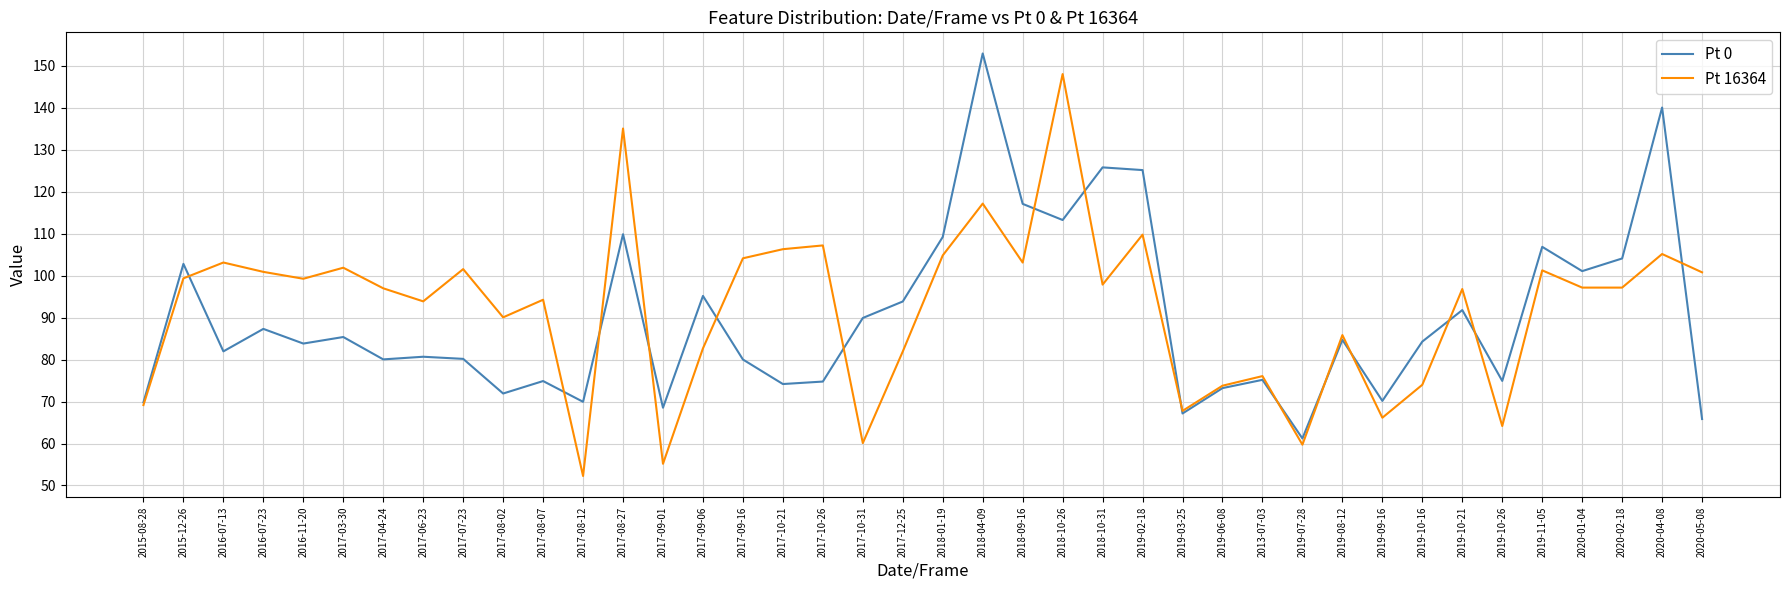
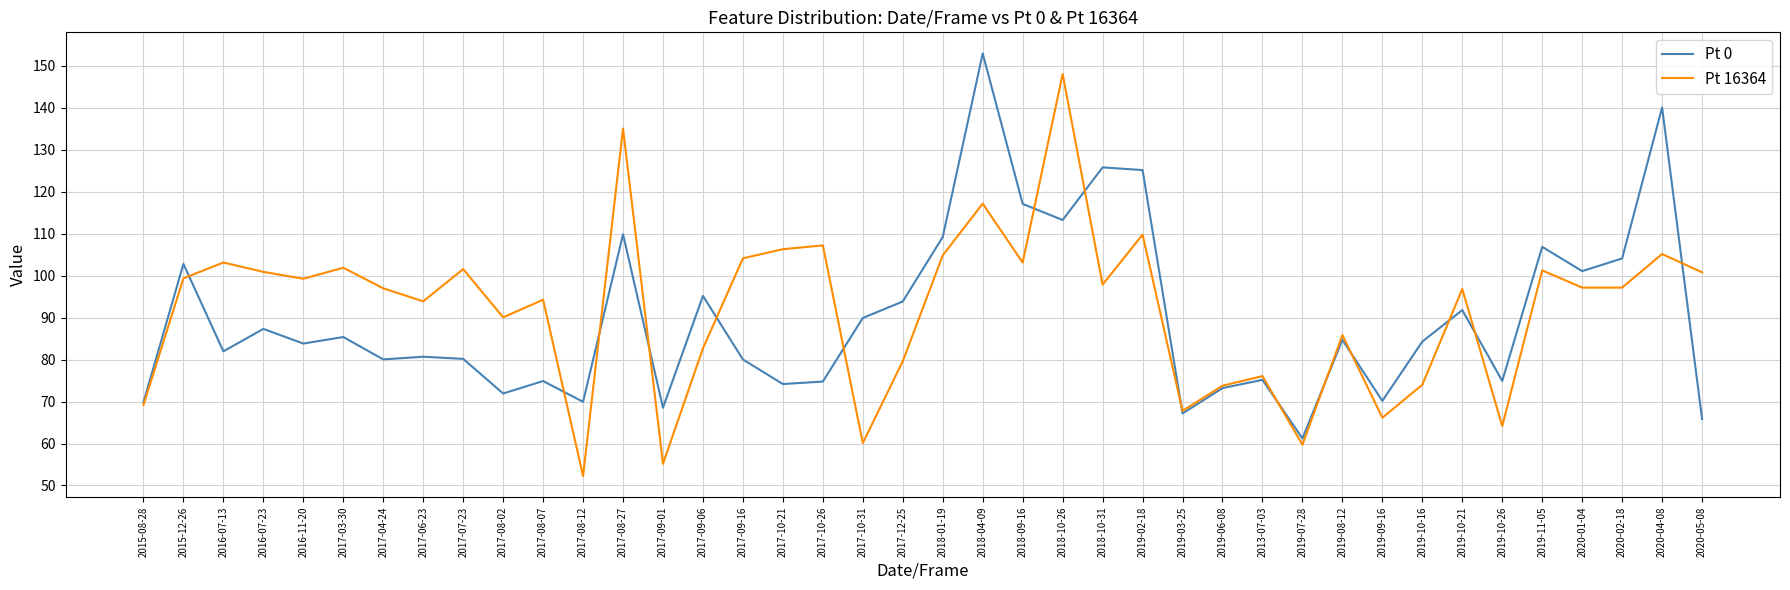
  {
    "Pt 0": {
      "2015-08-28": 70,
      "2015-12-26": 103,
      "2016-07-13": 82,
      "2016-07-23": 87,
      "2016-11-20": 84,
      "2017-03-30": 85,
      "2017-04-24": 80,
      "2017-06-23": 81,
      "2017-07-23": 80,
      "2017-08-02": 72,
      "2017-08-07": 75,
      "2017-08-12": 70,
      "2017-08-27": 110,
      "2017-09-01": 69,
      "2017-09-06": 95,
      "2017-09-16": 80,
      "2017-10-21": 74,
      "2017-10-26": 75,
      "2017-10-31": 90,
      "2017-12-25": 94,
      "2018-01-19": 109,
      "2018-04-09": 153,
      "2018-09-16": 117,
      "2018-10-26": 113,
      "2018-10-31": 126,
      "2019-02-18": 125,
      "2019-03-25": 67,
      "2013-07-03": 75,
      "2019-07-28": 61,
      "2019-08-12": 85,
      "2019-09-16": 70,
      "2019-10-16": 84,
      "2019-10-21": 92,
      "2019-10-26": 75,
      "2019-11-05": 107,
      "2020-01-04": 101,
      "2020-02-18": 104,
      "2020-04-08": 140,
      "2020-05-08": 66
    },
    "Pt 16364": {
      "2015-08-28": 69,
      "2015-12-26": 99,
      "2016-07-13": 103,
      "2016-07-23": 101,
      "2016-11-20": 99,
      "2017-03-30": 102,
      "2017-04-24": 97,
      "2017-06-23": 94,
      "2017-07-23": 102,
      "2017-08-02": 90,
      "2017-08-07": 94,
      "2017-08-12": 52,
      "2017-08-27": 135,
      "2017-09-01": 55,
      "2017-09-06": 83,
      "2017-09-16": 104,
      "2017-10-21": 106,
      "2017-10-26": 107,
      "2017-10-31": 60,
-     "2017-12-25": 82,
+     "2017-12-25": 80,
      "2018-01-19": 105,
      "2018-04-09": 117,
      "2018-09-16": 103,
      "2018-10-26": 148,
      "2018-10-31": 98,
      "2019-02-18": 110,
      "2019-03-25": 68,
      "2013-07-03": 76,
      "2019-07-28": 60,
      "2019-08-12": 86,
      "2019-09-16": 66,
      "2019-10-16": 74,
      "2019-10-21": 97,
      "2019-10-26": 64,
      "2019-11-05": 101,
      "2020-01-04": 97,
      "2020-02-18": 97,
      "2020-04-08": 105,
      "2020-05-08": 101
    }
  }
